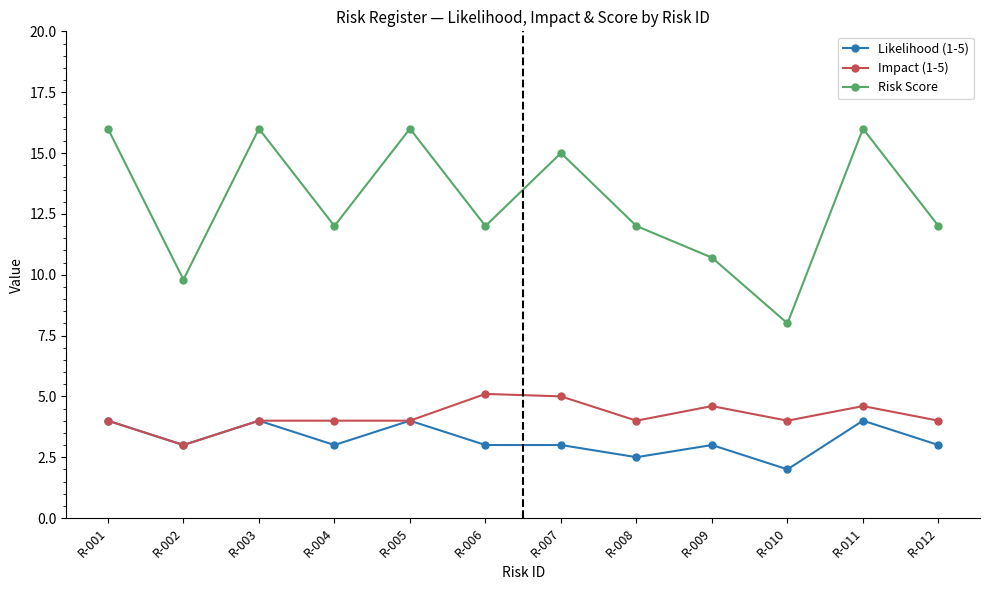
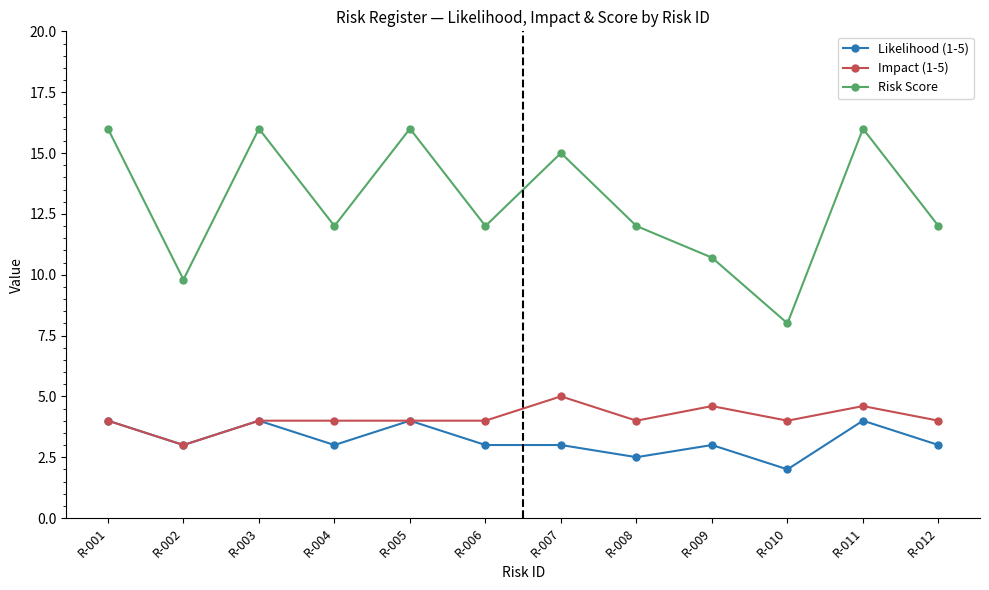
  {
    "Likelihood (1-5)": {
      "R-004": 3.0,
      "R-006": 3.0,
      "R-007": 3.0,
      "R-008": 2.5,
      "R-009": 3.0,
      "R-010": 2.0,
      "R-011": 4.0,
      "R-012": 3.0
    },
    "Impact (1-5)": {
      "R-004": 4.0,
-     "R-006": 5.1,
+     "R-006": 4.0,
      "R-007": 5.0,
      "R-008": 4.0,
      "R-009": 4.6,
      "R-010": 4.0,
      "R-011": 4.6,
      "R-012": 4.0
    },
    "Risk Score": {
      "R-001": 16.0,
      "R-002": 9.8,
      "R-003": 16.0,
      "R-004": 12.0,
      "R-005": 16.0,
      "R-006": 12.0,
      "R-007": 15.0,
      "R-008": 12.0,
      "R-009": 10.7,
      "R-010": 8.0,
      "R-011": 16.0,
      "R-012": 12.0
    }
  }
